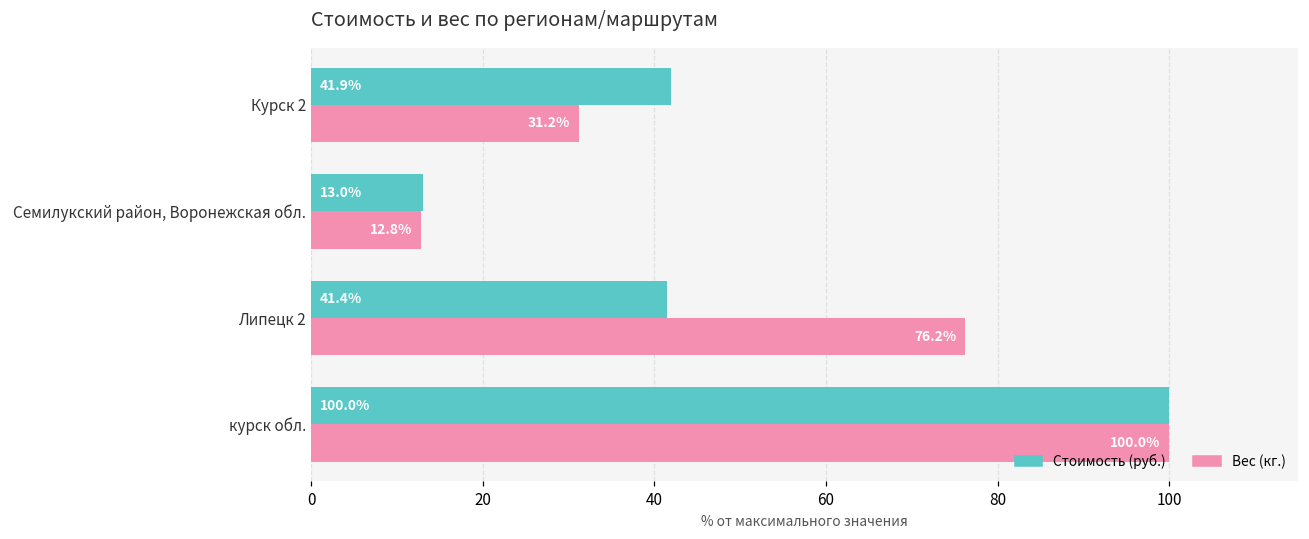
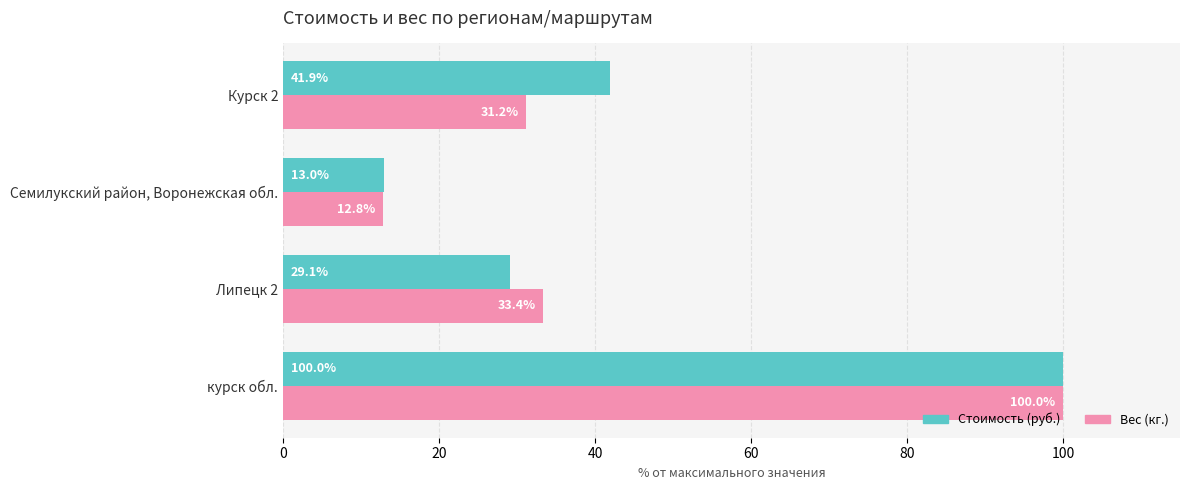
  {
    "Стоимость (руб.)": {
      "Курск 2": "41.9%",
      "Семилукский район, Воронежская обл.": "13.0%",
-     "Липецк 2": "41.4%",
+     "Липецк 2": "29.1%",
      "курск обл.": "100.0%"
    },
    "Вес (кг.)": {
      "Курск 2": "31.2%",
      "Семилукский район, Воронежская обл.": "12.8%",
-     "Липецк 2": "76.2%",
+     "Липецк 2": "33.4%",
      "курск обл.": "100.0%"
    }
  }
